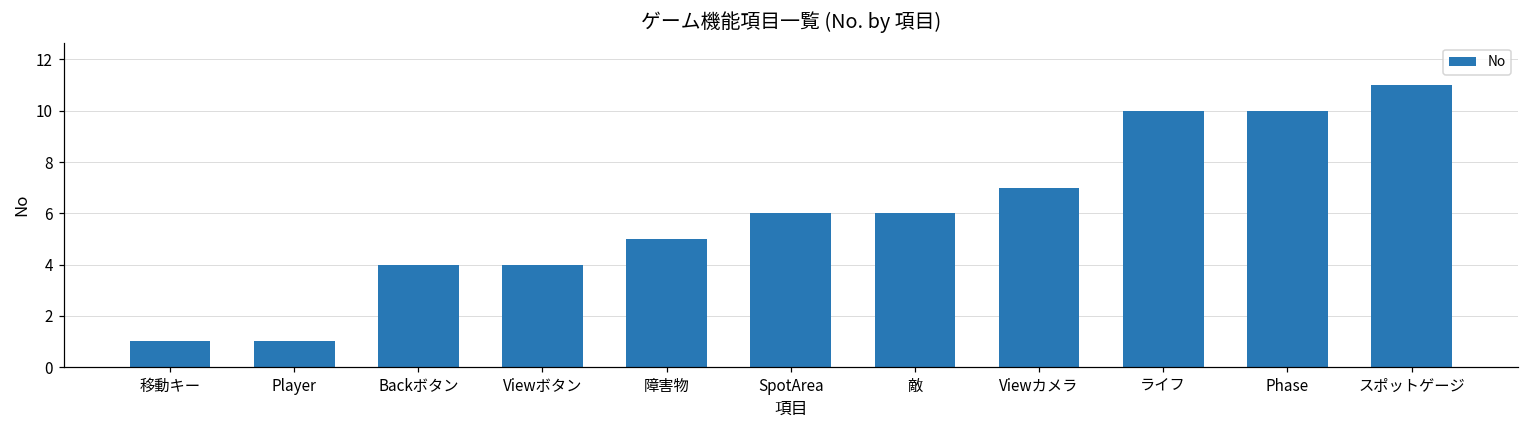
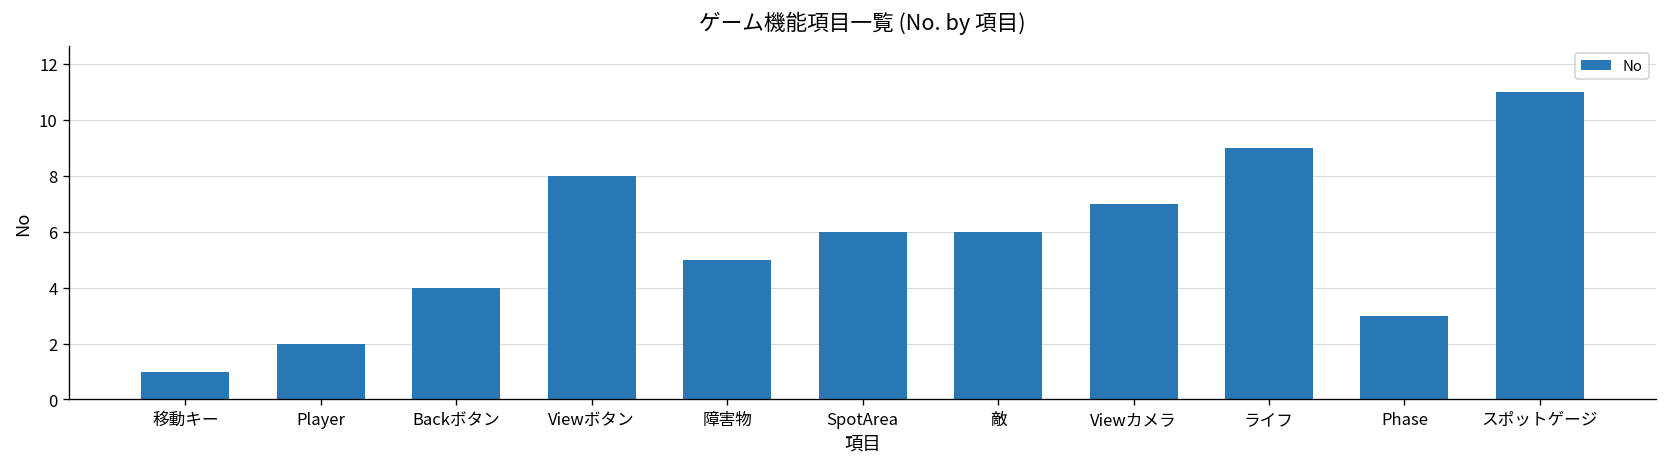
  {
    "移動キー": 1,
-   "Player": 1,
+   "Player": 2,
    "Backボタン": 4,
-   "Viewボタン": 4,
+   "Viewボタン": 8,
    "障害物": 5,
    "SpotArea": 6,
    "敵": 6,
    "Viewカメラ": 7,
-   "ライフ": 10,
-   "Phase": 10,
+   "ライフ": 9,
+   "Phase": 3,
    "スポットゲージ": 11
  }
